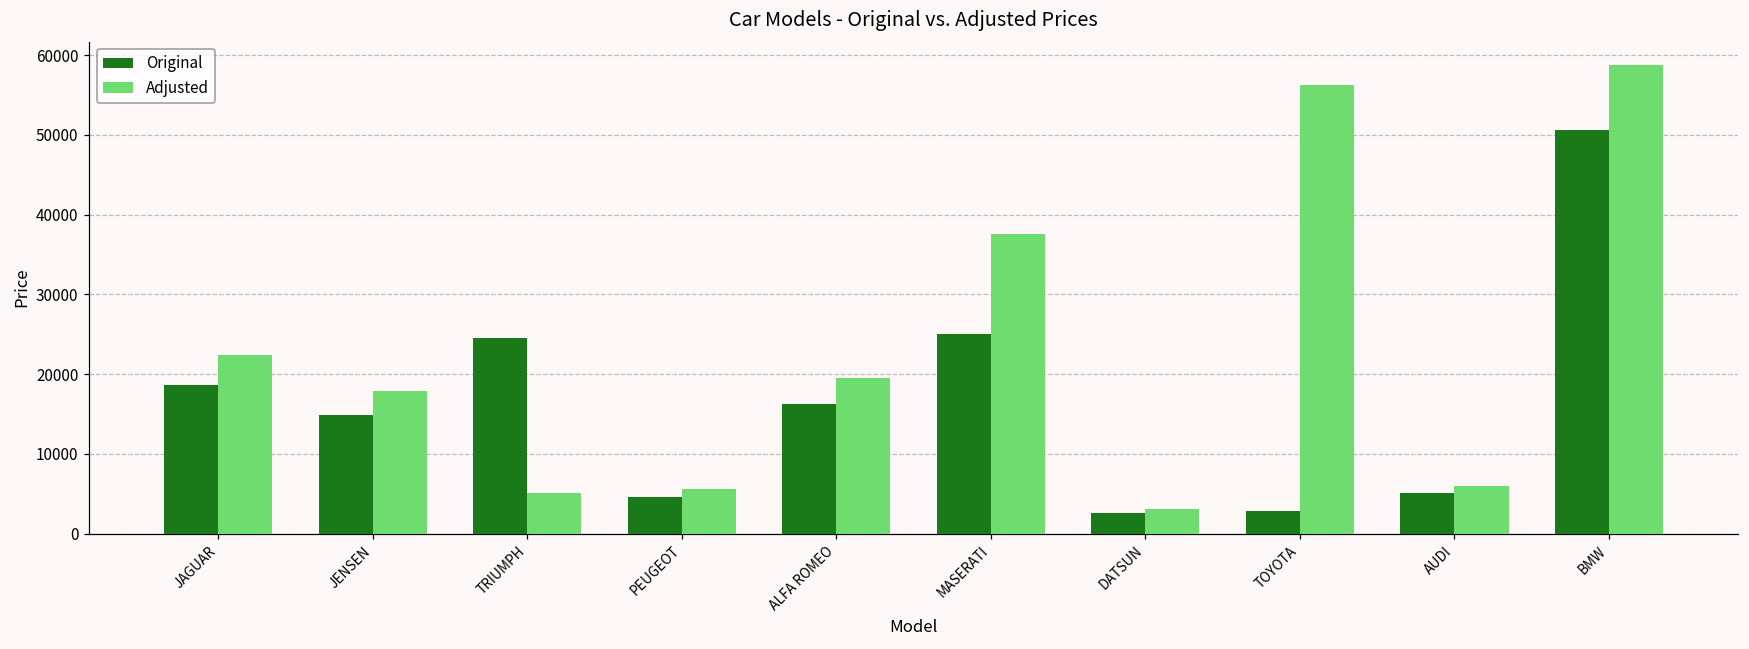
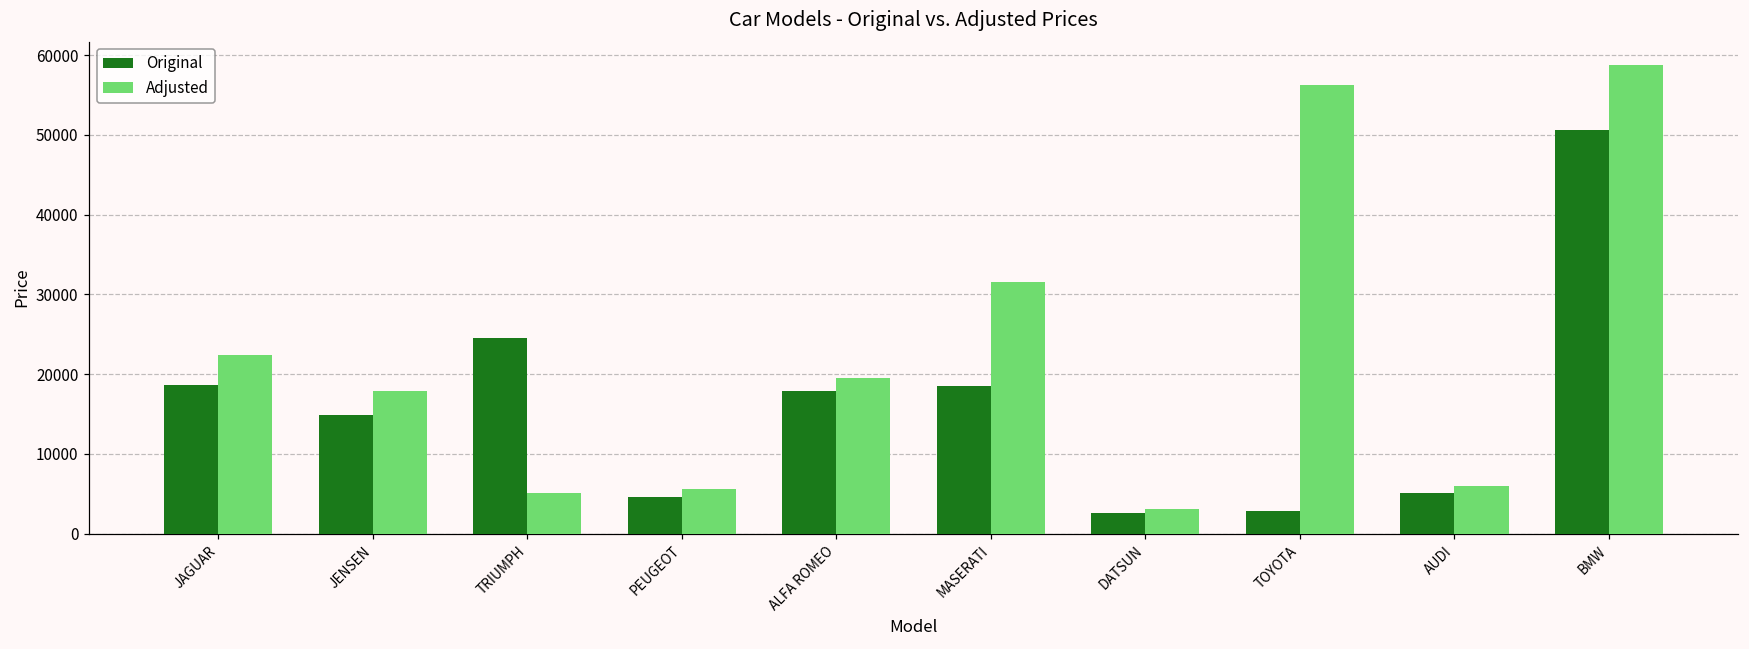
  {
    "Original": {
      "JAGUAR": 19000,
      "JENSEN": 15000,
      "TRIUMPH": 25000,
      "PEUGEOT": 5000,
-     "ALFA ROMEO": 16000,
-     "MASERATI": 25000,
+     "ALFA ROMEO": 18000,
+     "MASERATI": 19000,
      "DATSUN": 3000,
      "TOYOTA": 3000,
      "AUDI": 5000,
      "BMW": 51000
    },
    "Adjusted": {
      "JAGUAR": 22000,
      "JENSEN": 18000,
      "TRIUMPH": 5000,
      "PEUGEOT": 6000,
      "ALFA ROMEO": 20000,
-     "MASERATI": 38000,
+     "MASERATI": 32000,
      "DATSUN": 3000,
      "TOYOTA": 56000,
      "AUDI": 6000,
      "BMW": 59000
    }
  }
